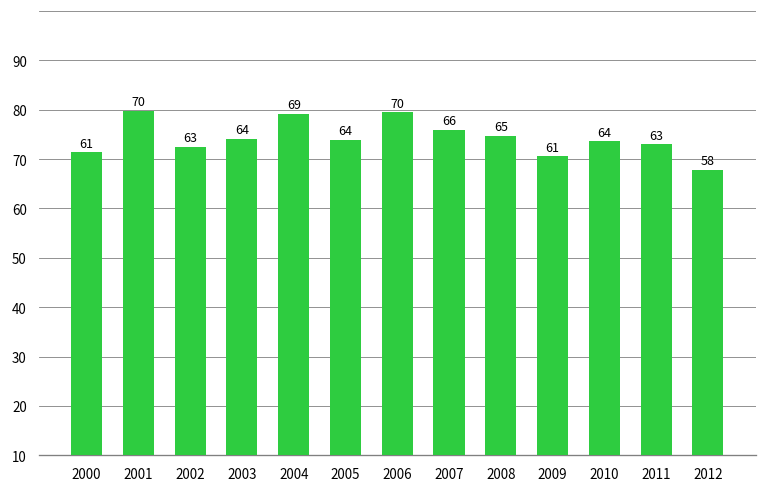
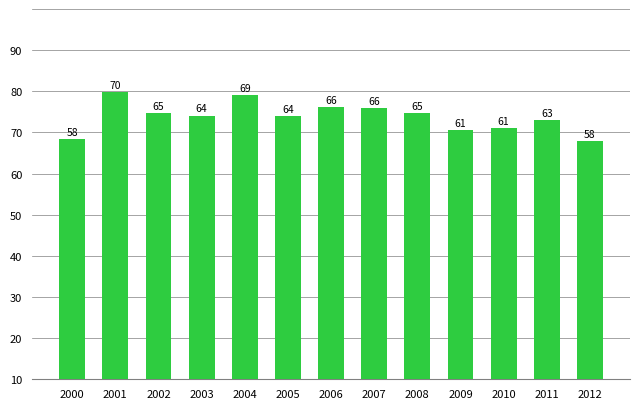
  {
-   "2000": 61,
+   "2000": 58,
    "2001": 70,
-   "2002": 63,
+   "2002": 65,
    "2003": 64,
    "2004": 69,
    "2005": 64,
-   "2006": 70,
+   "2006": 66,
    "2007": 66,
    "2008": 65,
    "2009": 61,
-   "2010": 64,
+   "2010": 61,
    "2011": 63,
    "2012": 58
  }
